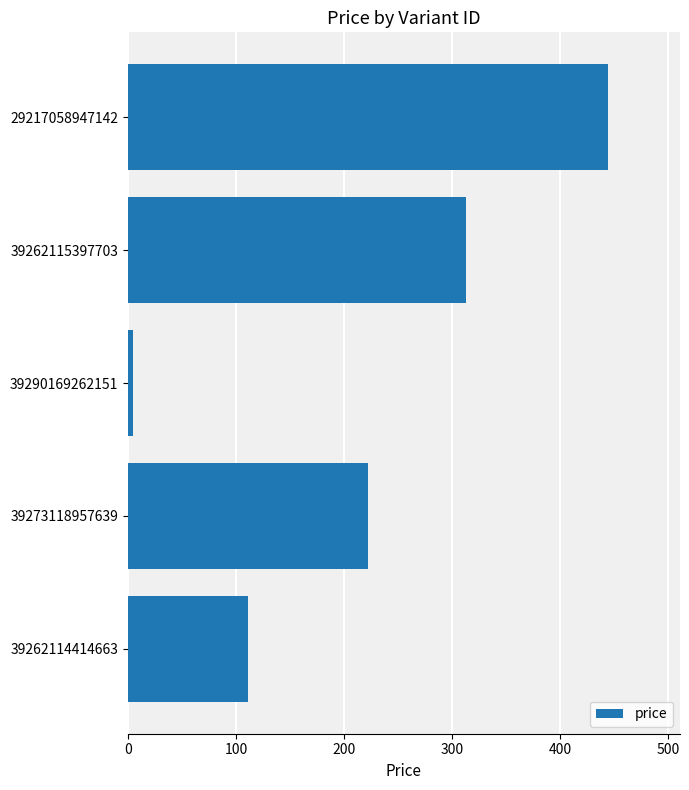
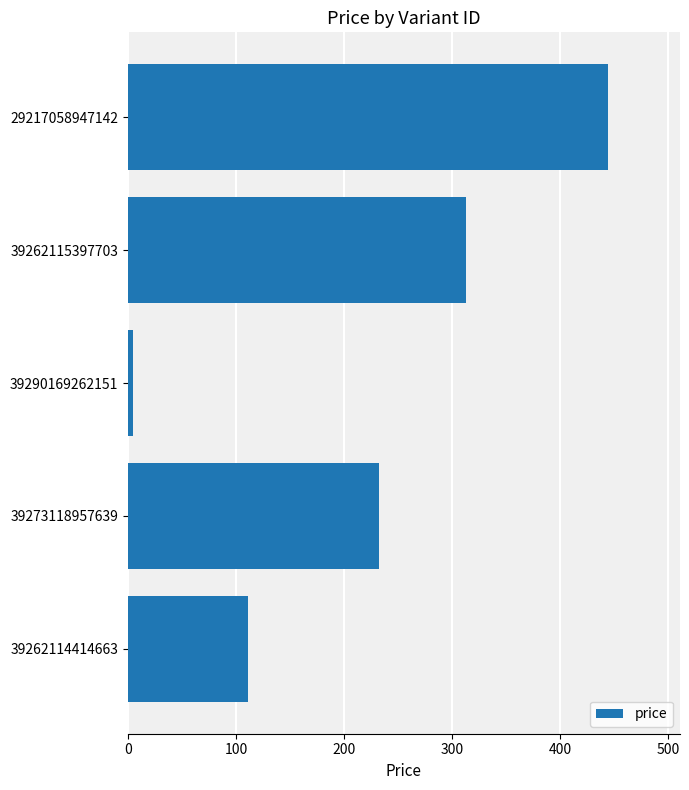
  {
    "29217058947142": 444,
    "39262115397703": 313,
    "39290169262151": 5,
-   "39273118957639": 222,
+   "39273118957639": 232,
    "39262114414663": 111
  }
